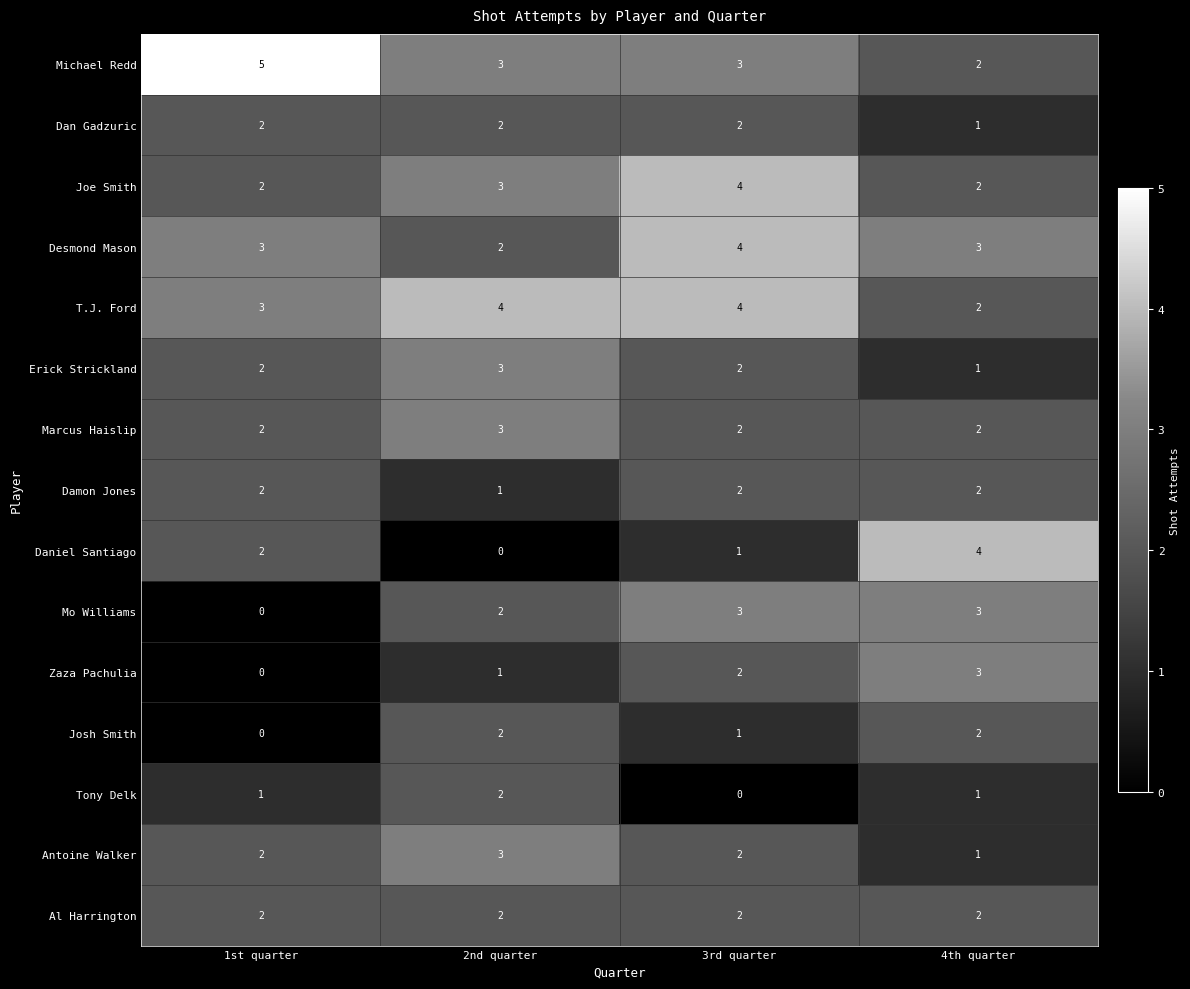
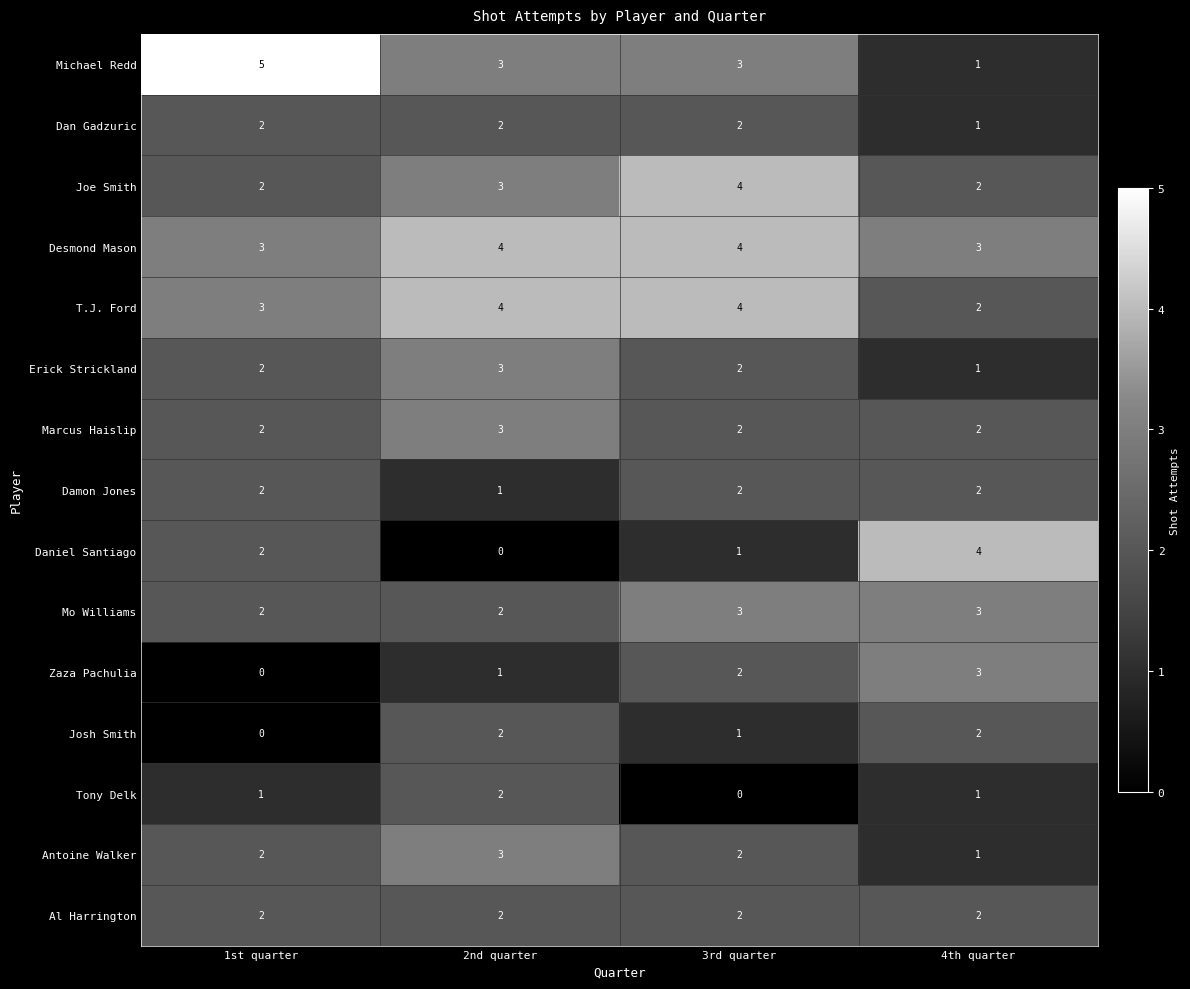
  {
    "Michael Redd": {
      "1st quarter": 5,
      "2nd quarter": 3,
      "3rd quarter": 3,
-     "4th quarter": 2
+     "4th quarter": 1
    },
    "Dan Gadzuric": {
      "1st quarter": 2,
      "2nd quarter": 2,
      "3rd quarter": 2,
      "4th quarter": 1
    },
    "Joe Smith": {
      "1st quarter": 2,
      "2nd quarter": 3,
      "3rd quarter": 4,
      "4th quarter": 2
    },
    "Desmond Mason": {
      "1st quarter": 3,
-     "2nd quarter": 2,
+     "2nd quarter": 4,
      "3rd quarter": 4,
      "4th quarter": 3
    },
    "T.J. Ford": {
      "1st quarter": 3,
      "2nd quarter": 4,
      "3rd quarter": 4,
      "4th quarter": 2
    },
    "Erick Strickland": {
      "1st quarter": 2,
      "2nd quarter": 3,
      "3rd quarter": 2,
      "4th quarter": 1
    },
    "Marcus Haislip": {
      "1st quarter": 2,
      "2nd quarter": 3,
      "3rd quarter": 2,
      "4th quarter": 2
    },
    "Damon Jones": {
      "1st quarter": 2,
      "2nd quarter": 1,
      "3rd quarter": 2,
      "4th quarter": 2
    },
    "Daniel Santiago": {
      "1st quarter": 2,
      "2nd quarter": 0,
      "3rd quarter": 1,
      "4th quarter": 4
    },
    "Mo Williams": {
-     "1st quarter": 0,
+     "1st quarter": 2,
      "2nd quarter": 2,
      "3rd quarter": 3,
      "4th quarter": 3
    },
    "Zaza Pachulia": {
      "1st quarter": 0,
      "2nd quarter": 1,
      "3rd quarter": 2,
      "4th quarter": 3
    },
    "Josh Smith": {
      "1st quarter": 0,
      "2nd quarter": 2,
      "3rd quarter": 1,
      "4th quarter": 2
    },
    "Tony Delk": {
      "1st quarter": 1,
      "2nd quarter": 2,
      "3rd quarter": 0,
      "4th quarter": 1
    },
    "Antoine Walker": {
      "1st quarter": 2,
      "2nd quarter": 3,
      "3rd quarter": 2,
      "4th quarter": 1
    },
    "Al Harrington": {
      "1st quarter": 2,
      "2nd quarter": 2,
      "3rd quarter": 2,
      "4th quarter": 2
    }
  }
